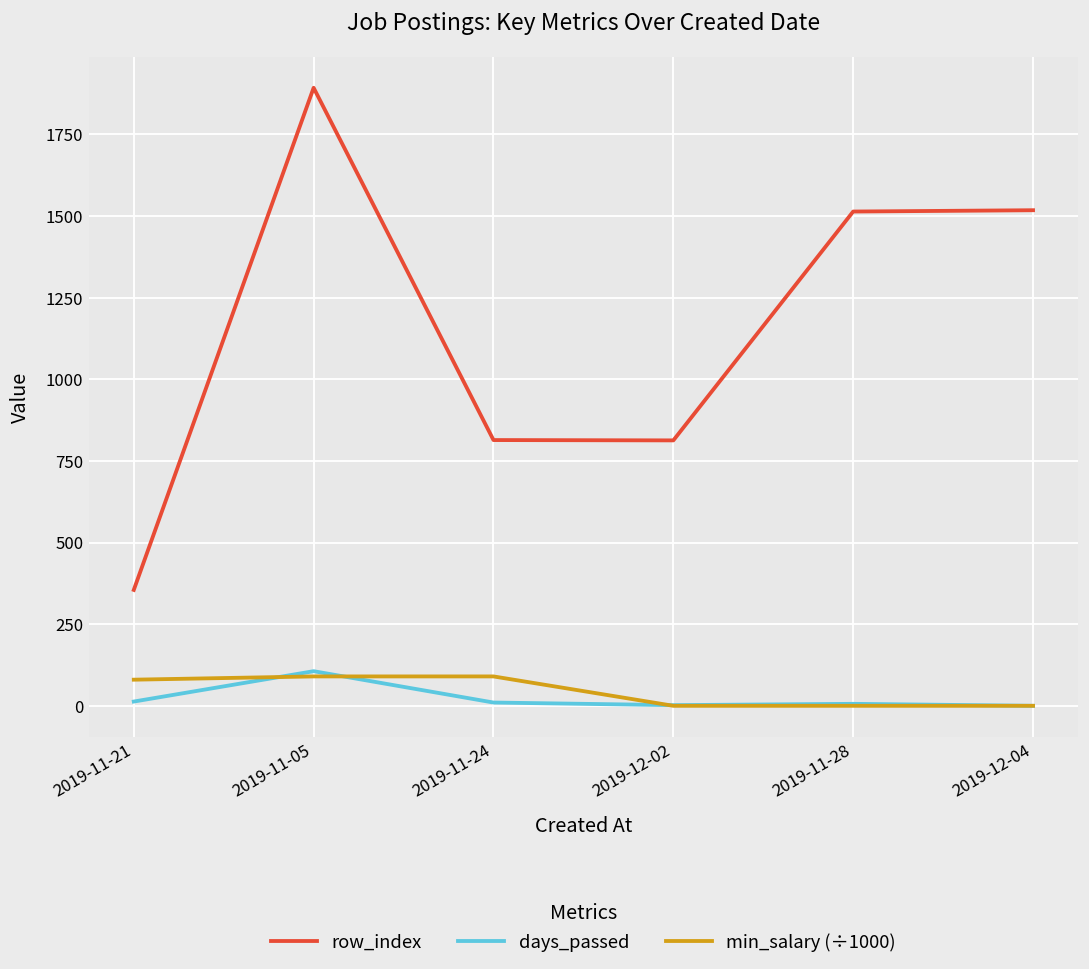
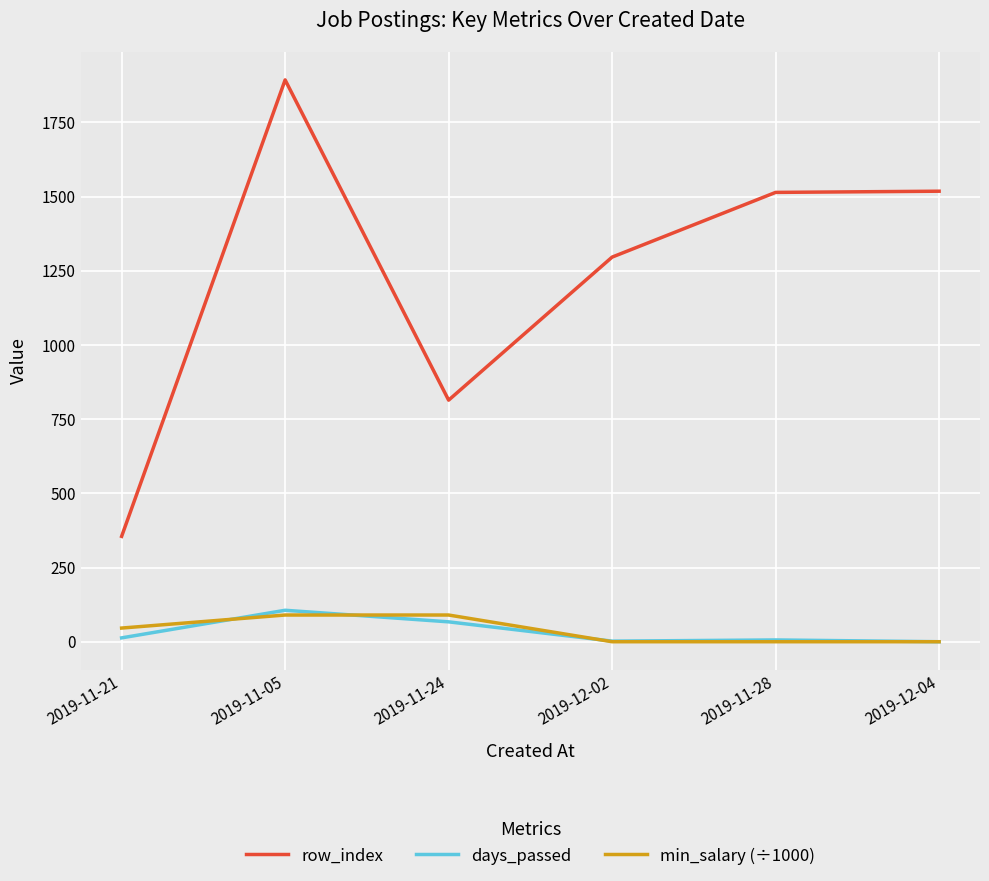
  {
    "row_index": {
      "2019-11-21": 360,
      "2019-11-05": 1890,
      "2019-11-24": 810,
-     "2019-12-02": 810,
+     "2019-12-02": 1300,
      "2019-11-28": 1510,
      "2019-12-04": 1520
    },
    "days_passed": {
      "2019-11-21": 10,
      "2019-11-05": 110,
-     "2019-11-24": 10
+     "2019-11-24": 70
    },
    "min_salary (÷1000)": {
-     "2019-11-21": 80,
+     "2019-11-21": 50,
      "2019-11-05": 90,
      "2019-11-24": 90
    }
  }
